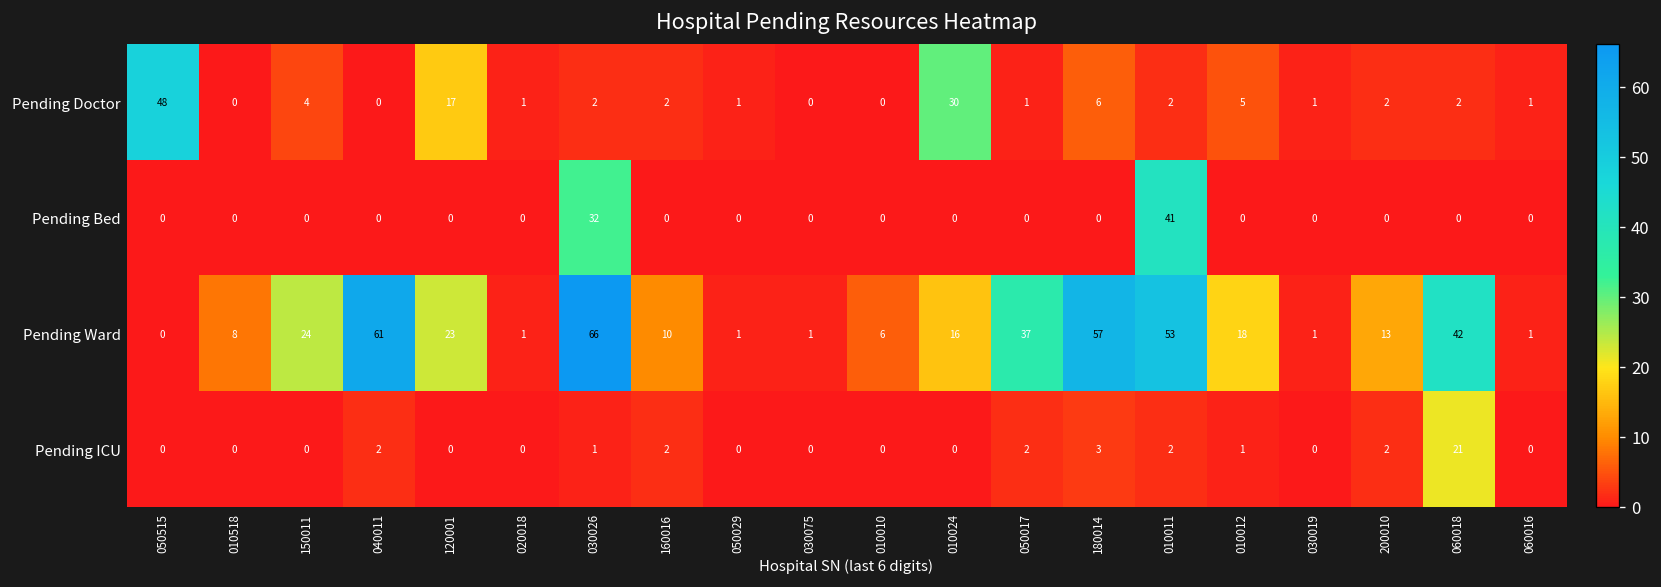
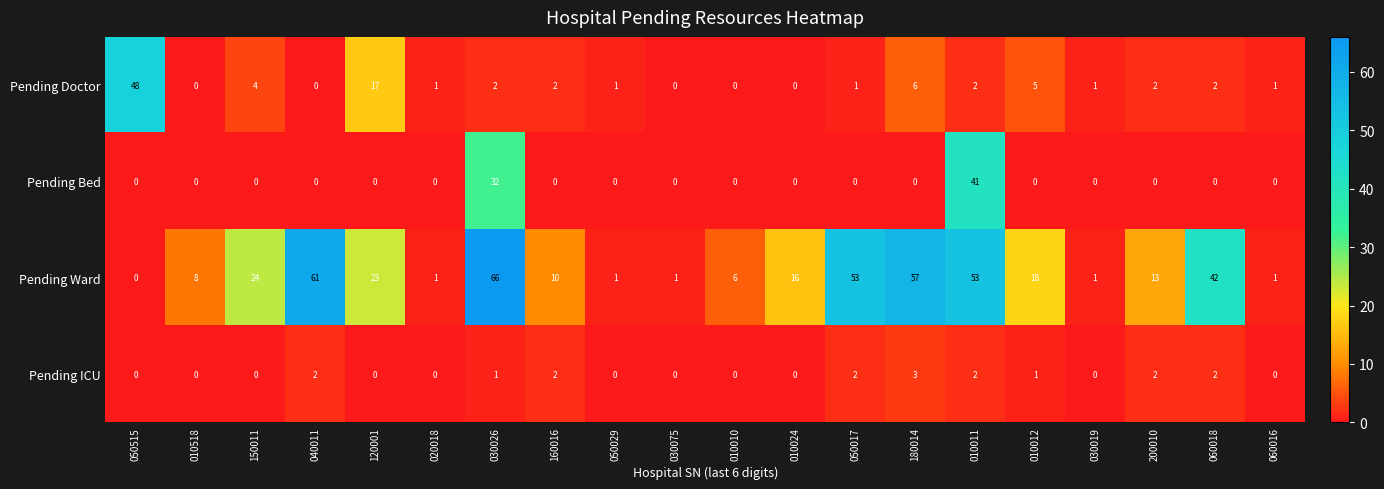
  {
    "Pending Doctor": {
      "050515": 48,
      "010518": 0,
      "150011": 4,
      "040011": 0,
      "120001": 17,
      "020018": 1,
      "030026": 2,
      "160016": 2,
      "050029": 1,
      "030075": 0,
      "010010": 0,
-     "010024": 30,
+     "010024": 0,
      "050017": 1,
      "180014": 6,
      "010011": 2,
      "010012": 5,
      "030019": 1,
      "200010": 2,
      "060018": 2,
      "060016": 1
    },
    "Pending Bed": {
      "050515": 0,
      "010518": 0,
      "150011": 0,
      "040011": 0,
      "120001": 0,
      "020018": 0,
      "030026": 32,
      "160016": 0,
      "050029": 0,
      "030075": 0,
      "010010": 0,
      "010024": 0,
      "050017": 0,
      "180014": 0,
      "010011": 41,
      "010012": 0,
      "030019": 0,
      "200010": 0,
      "060018": 0,
      "060016": 0
    },
    "Pending Ward": {
      "050515": 0,
      "010518": 8,
      "150011": 24,
      "040011": 61,
      "120001": 23,
      "020018": 1,
      "030026": 66,
      "160016": 10,
      "050029": 1,
      "030075": 1,
      "010010": 6,
      "010024": 16,
-     "050017": 37,
+     "050017": 53,
      "180014": 57,
      "010011": 53,
      "010012": 18,
      "030019": 1,
      "200010": 13,
      "060018": 42,
      "060016": 1
    },
    "Pending ICU": {
      "050515": 0,
      "010518": 0,
      "150011": 0,
      "040011": 2,
      "120001": 0,
      "020018": 0,
      "030026": 1,
      "160016": 2,
      "050029": 0,
      "030075": 0,
      "010010": 0,
      "010024": 0,
      "050017": 2,
      "180014": 3,
      "010011": 2,
      "010012": 1,
      "030019": 0,
      "200010": 2,
-     "060018": 21,
+     "060018": 2,
      "060016": 0
    }
  }
